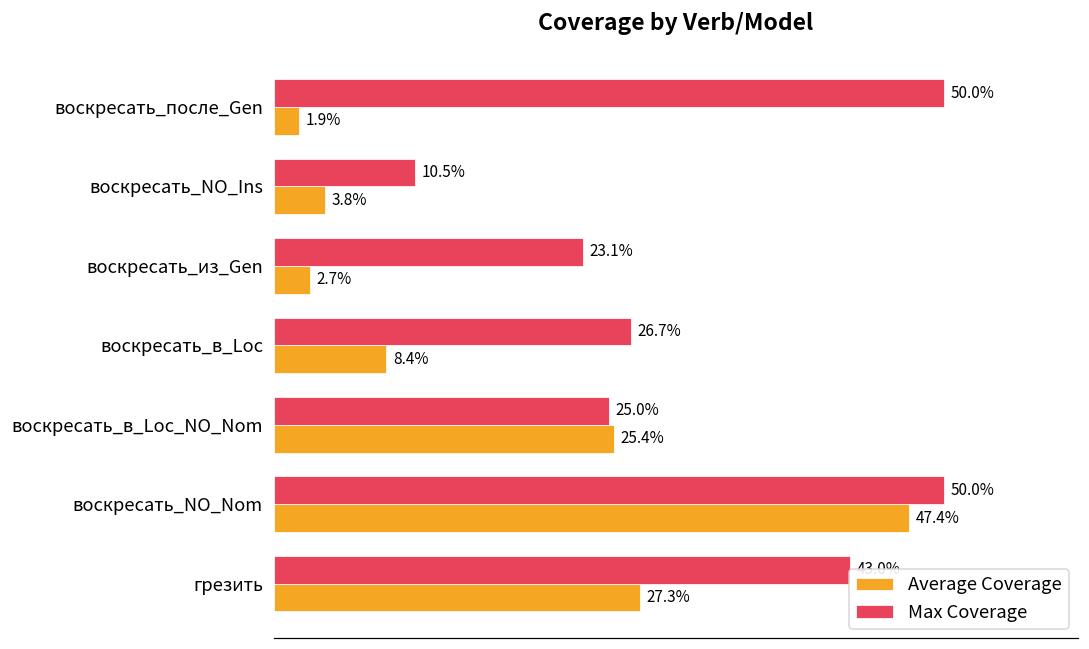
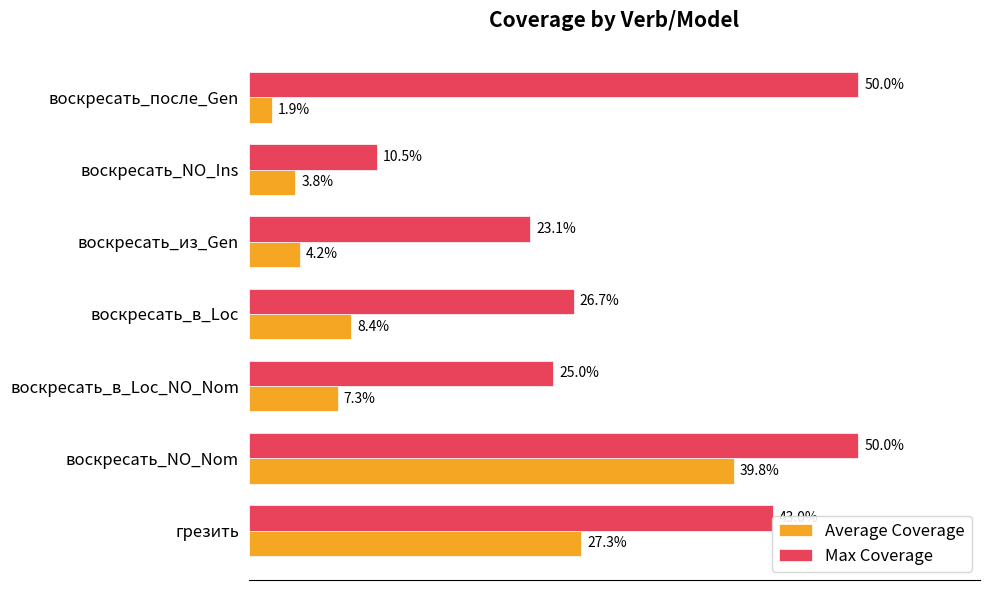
  {
    "Average Coverage": {
      "воскресать_после_Gen": "1.9%",
      "воскресать_NO_Ins": "3.8%",
-     "воскресать_из_Gen": "2.7%",
+     "воскресать_из_Gen": "4.2%",
      "воскресать_в_Loc": "8.4%",
-     "воскресать_в_Loc_NO_Nom": "25.4%",
-     "воскресать_NO_Nom": "47.4%",
+     "воскресать_в_Loc_NO_Nom": "7.3%",
+     "воскресать_NO_Nom": "39.8%",
      "грезить": "27.3%"
    },
    "Max Coverage": {
      "воскресать_после_Gen": "50.0%",
      "воскресать_NO_Ins": "10.5%",
      "воскресать_из_Gen": "23.1%",
      "воскресать_в_Loc": "26.7%",
      "воскресать_в_Loc_NO_Nom": "25.0%",
      "воскресать_NO_Nom": "50.0%"
    }
  }
